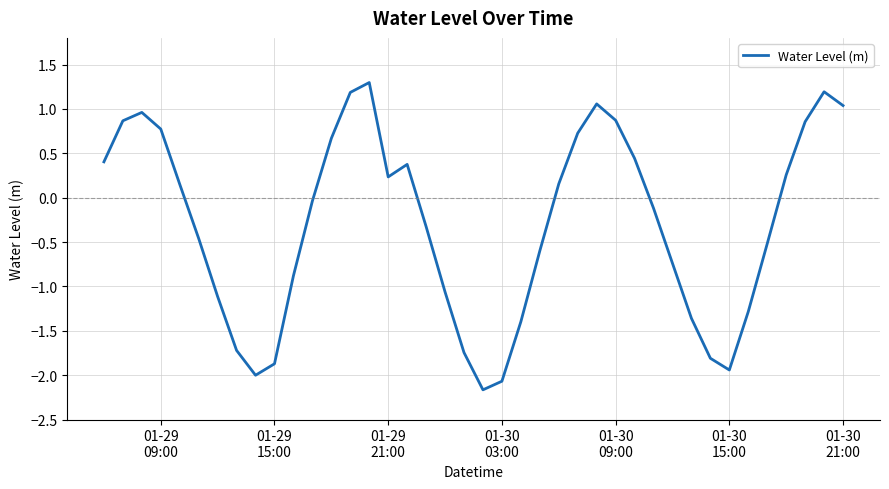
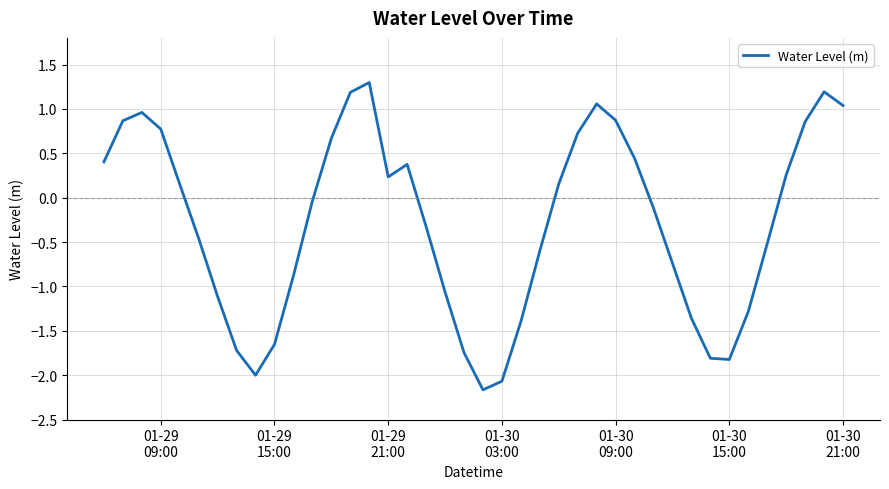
  {
    "01-29 09:00": 0.8,
-   "01-29 15:00": -1.9,
+   "01-29 15:00": -1.7,
    "01-29 21:00": 0.2,
    "01-30 03:00": -2.1,
    "01-30 09:00": 0.9,
-   "01-30 15:00": -1.9,
+   "01-30 15:00": -1.8,
    "01-30 21:00": 1.0
  }
